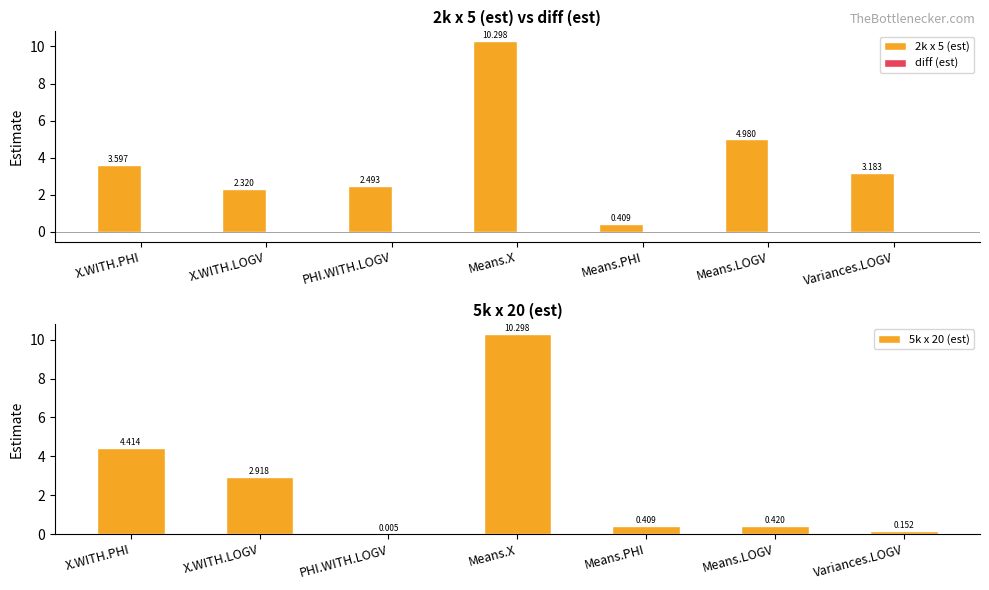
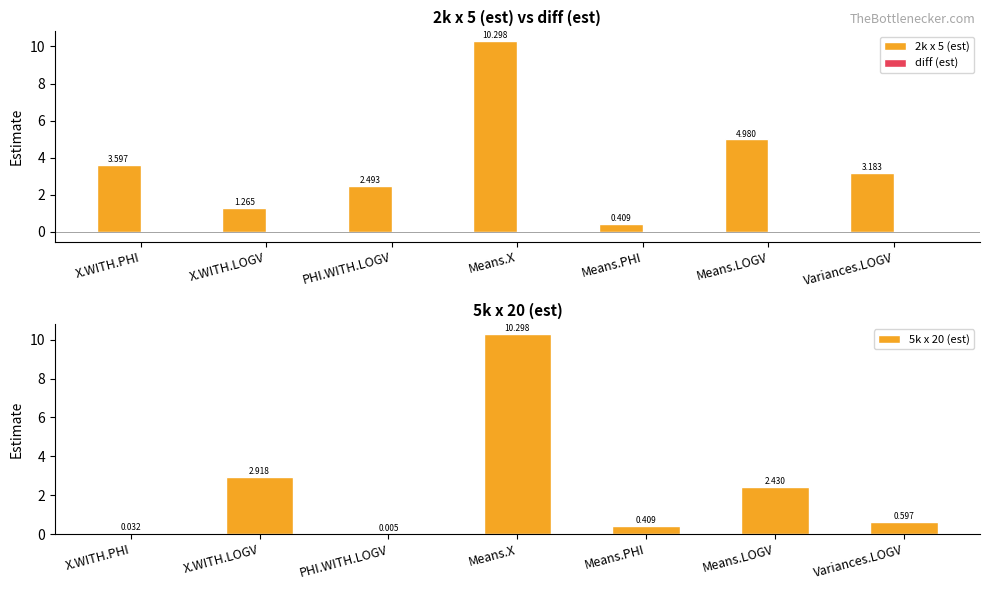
  {
    "2k x 5 (est) vs diff (est)": {
      "2k x 5 (est)": {
        "X.WITH.PHI": 3.597,
-       "X.WITH.LOGV": 2.320,
+       "X.WITH.LOGV": 1.265,
        "PHI.WITH.LOGV": 2.493,
        "Means.X": 10.298,
        "Means.PHI": 0.409,
        "Means.LOGV": 4.980,
        "Variances.LOGV": 3.183
      },
      "diff (est)": {
        "PHI.WITH.LOGV": 0.0,
        "Means.X": 0.0,
        "Means.PHI": 0.0,
        "Means.LOGV": 0.0,
        "Variances.LOGV": 0.0
      }
    },
    "5k x 20 (est)": {
-     "X.WITH.PHI": 4.414,
+     "X.WITH.PHI": 0.032,
      "X.WITH.LOGV": 2.918,
      "PHI.WITH.LOGV": 0.005,
      "Means.X": 10.298,
      "Means.PHI": 0.409,
-     "Means.LOGV": 0.420,
-     "Variances.LOGV": 0.152
+     "Means.LOGV": 2.430,
+     "Variances.LOGV": 0.597
    }
  }
